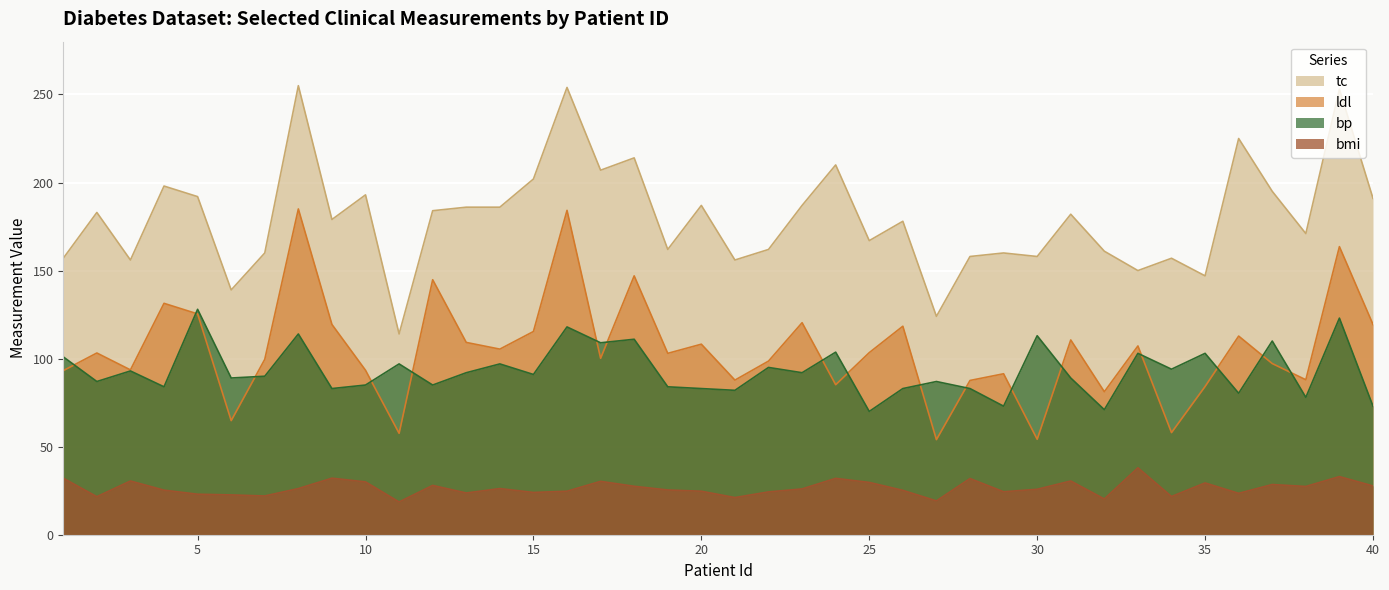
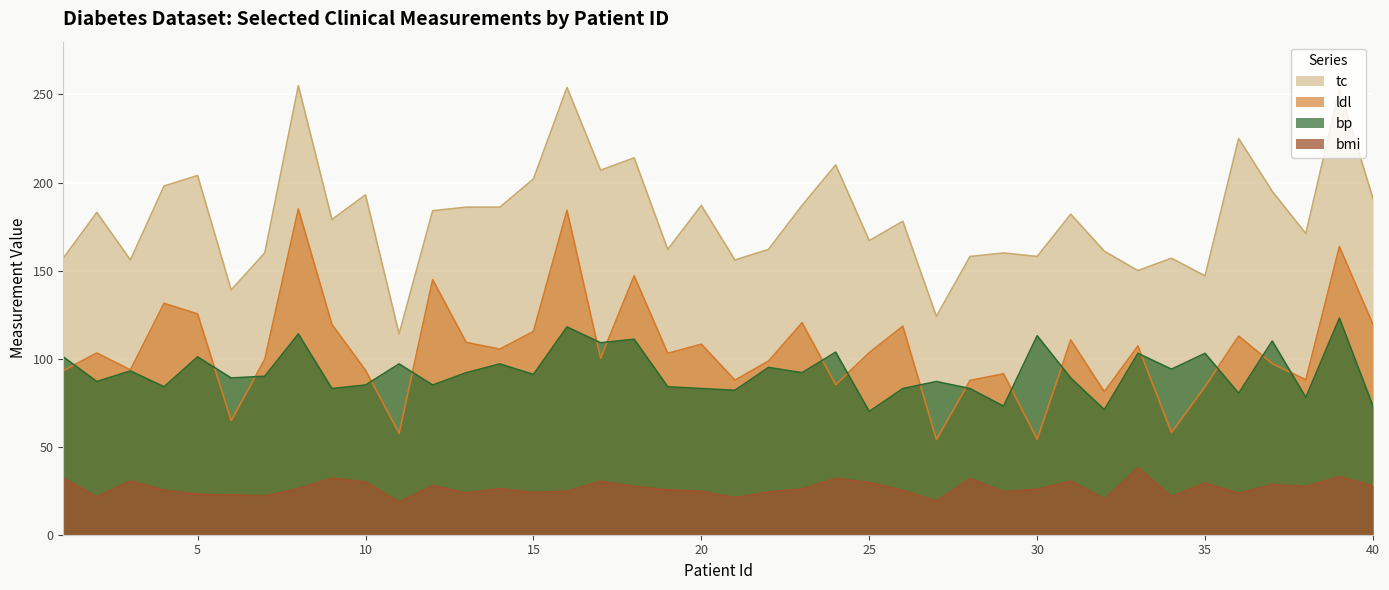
  {
    "tc": {
-     "5": 192,
+     "5": 204,
      "10": 193,
      "15": 202,
      "20": 187,
      "25": 167,
      "30": 158,
      "35": 147,
      "40": 191
    },
    "ldl": {
      "5": 125,
      "10": 93,
      "15": 115,
      "20": 108,
      "25": 103,
      "30": 54,
      "35": 84,
      "40": 119
    },
    "bp": {
-     "5": 128,
+     "5": 101,
      "10": 85,
      "15": 91,
      "20": 83,
      "25": 70,
      "30": 113,
      "35": 103,
      "40": 73
    },
    "bmi": {
      "5": 23,
      "10": 30,
      "15": 24,
      "20": 25,
      "25": 30,
      "30": 26,
      "35": 29,
      "40": 28
    }
  }
